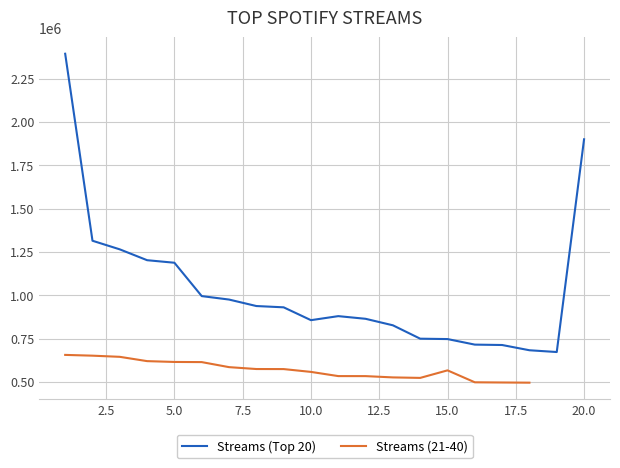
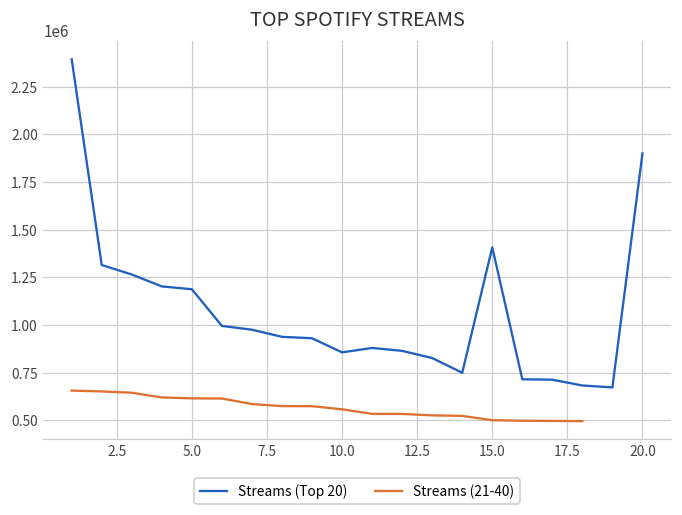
  {
    "Streams (Top 20)": {
      "5.0": 1190000,
      "10.0": 860000,
-     "15.0": 750000,
+     "15.0": 1410000,
      "20.0": 1900000
    },
    "Streams (21-40)": {
      "5.0": 610000,
      "10.0": 560000,
-     "15.0": 570000
+     "15.0": 500000
    }
  }
